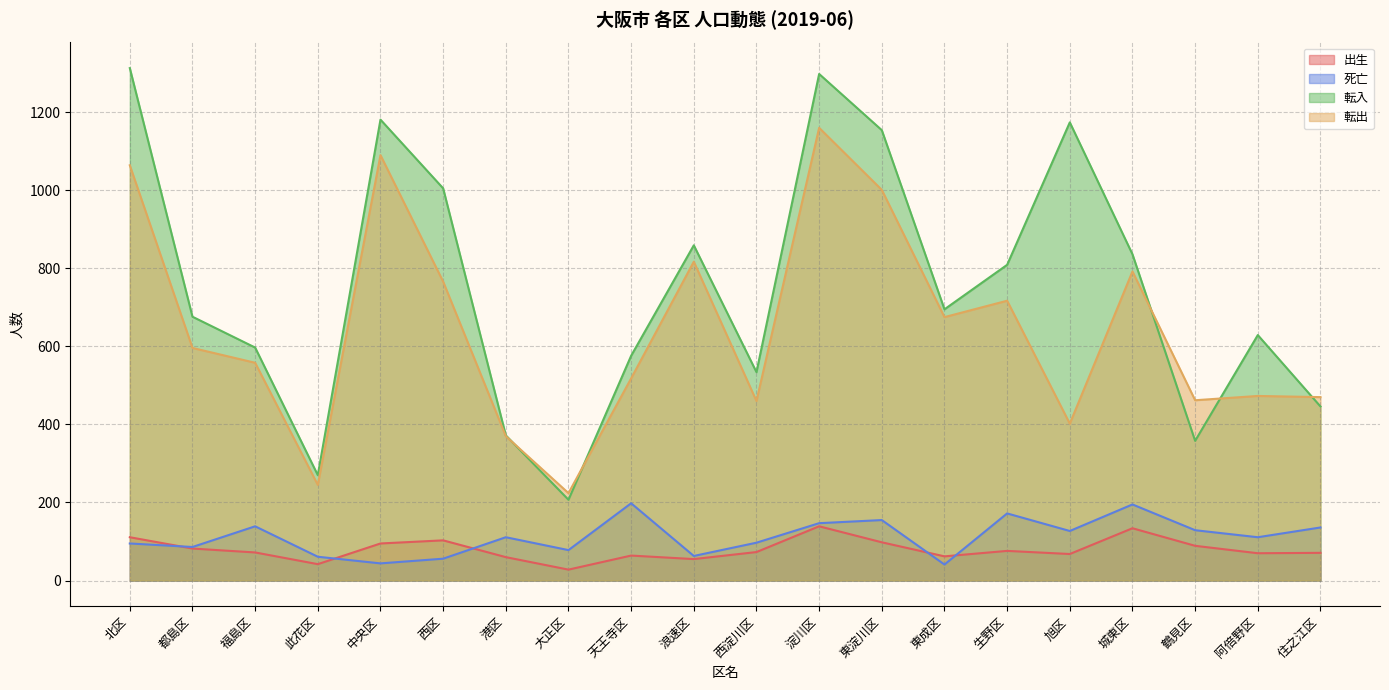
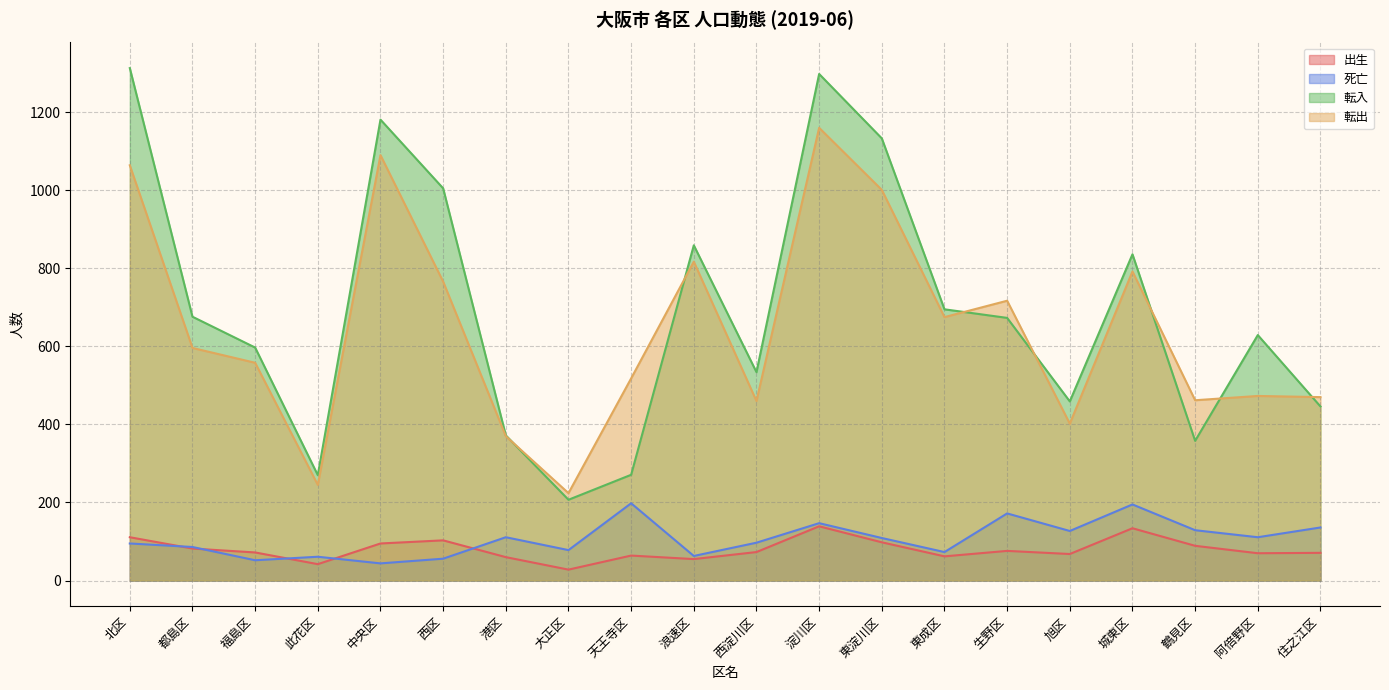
  {
    "死亡": {
      "北区": 100,
-     "福島区": 140,
+     "福島区": 50,
      "此花区": 60,
      "中央区": 40,
      "西区": 60,
      "港区": 110,
      "大正区": 80,
      "天王寺区": 200,
      "浪速区": 60,
      "西淀川区": 100,
      "淀川区": 150,
-     "東淀川区": 160,
-     "東成区": 40,
+     "東淀川区": 110,
+     "東成区": 70,
      "生野区": 170,
      "旭区": 130,
      "城東区": 200,
      "鶴見区": 130,
      "阿倍野区": 110,
      "住之江区": 140
    },
    "転入": {
      "北区": 1310,
      "都島区": 680,
      "福島区": 600,
      "此花区": 270,
      "中央区": 1180,
      "西区": 1010,
      "大正区": 210,
-     "天王寺区": 580,
+     "天王寺区": 270,
      "浪速区": 860,
      "西淀川区": 530,
      "淀川区": 1300,
-     "東淀川区": 1150,
+     "東淀川区": 1130,
      "東成区": 700,
-     "生野区": 810,
-     "旭区": 1170,
+     "生野区": 670,
+     "旭区": 460,
      "城東区": 840,
      "鶴見区": 360,
      "阿倍野区": 630,
      "住之江区": 450
    }
  }
